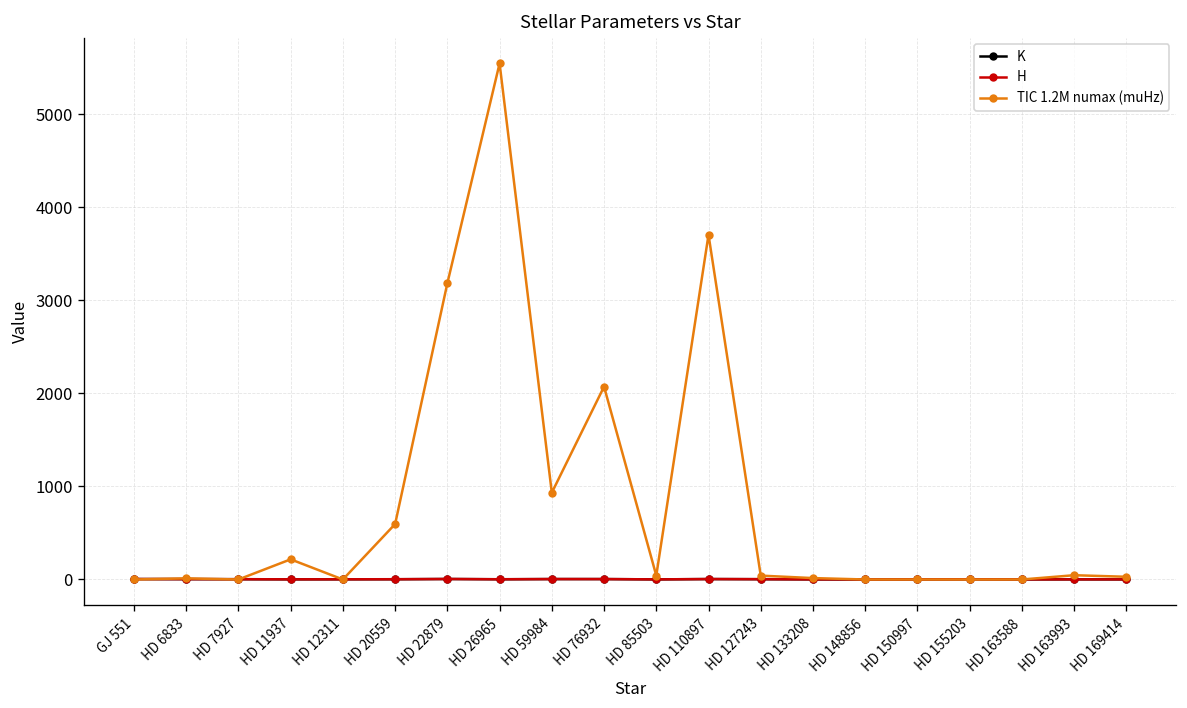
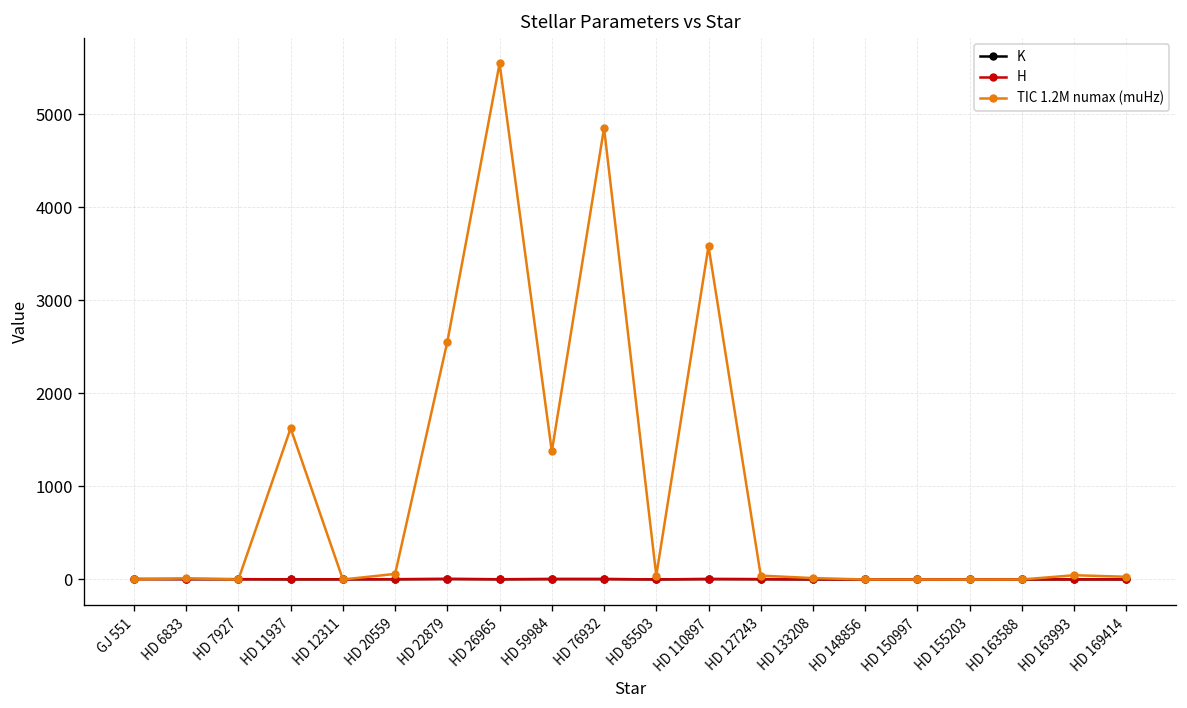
  {
    "TIC 1.2M numax (muHz)": {
-     "HD 11937": 200,
-     "HD 20559": 600,
-     "HD 22879": 3200,
+     "HD 11937": 1600,
+     "HD 20559": 100,
+     "HD 22879": 2600,
      "HD 26965": 5500,
-     "HD 59984": 900,
-     "HD 76932": 2100,
+     "HD 59984": 1400,
+     "HD 76932": 4900,
      "HD 85503": 0,
-     "HD 110897": 3700,
+     "HD 110897": 3600,
      "HD 127243": 0,
      "HD 163993": 0
    }
  }
